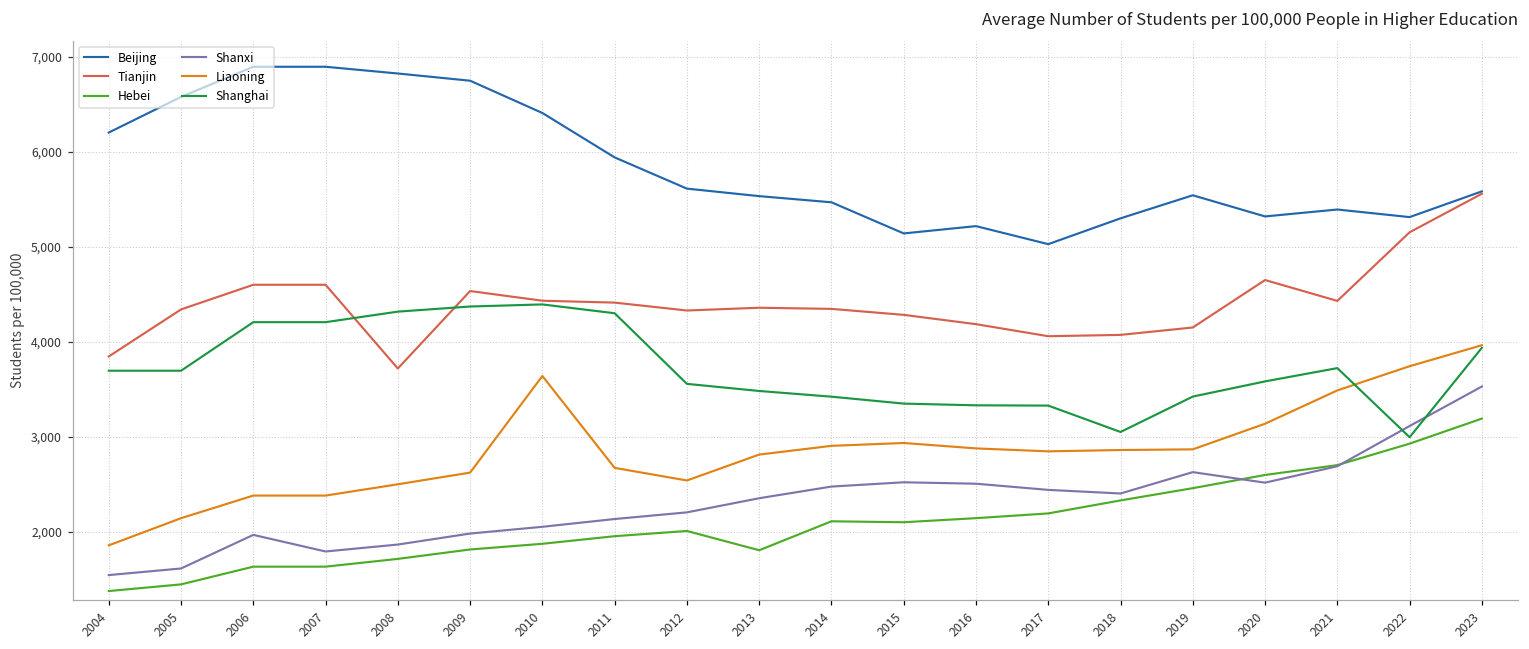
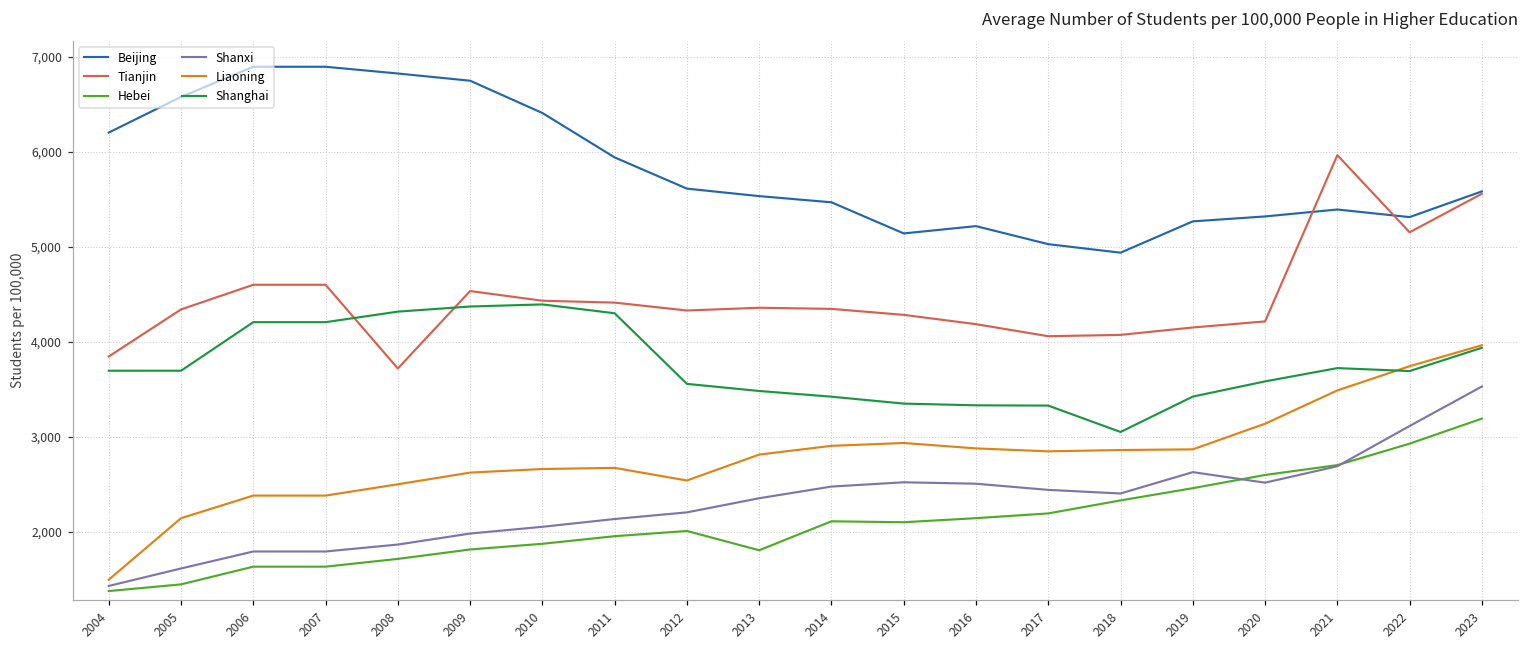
  {
    "Beijing": {
      "2004": "6,200",
      "2007": "6,900",
      "2008": "6,800",
      "2009": "6,800",
      "2010": "6,400",
      "2011": "5,900",
      "2012": "5,600",
      "2013": "5,500",
      "2014": "5,500",
      "2015": "5,100",
      "2016": "5,200",
      "2017": "5,000",
-     "2018": "5,300",
-     "2019": "5,500",
+     "2018": "4,900",
+     "2019": "5,300",
      "2020": "5,300",
      "2021": "5,400",
      "2022": "5,300"
    },
    "Tianjin": {
      "2004": "3,800",
      "2005": "4,300",
      "2006": "4,600",
      "2007": "4,600",
      "2008": "3,700",
      "2009": "4,500",
      "2010": "4,400",
      "2011": "4,400",
      "2012": "4,300",
      "2013": "4,400",
      "2014": "4,300",
      "2015": "4,300",
      "2016": "4,200",
      "2017": "4,100",
      "2018": "4,100",
      "2019": "4,200",
-     "2020": "4,700",
-     "2021": "4,400",
+     "2020": "4,200",
+     "2021": "6,000",
      "2022": "5,200"
    },
    "Hebei": {
      "2004": "1,400",
      "2005": "1,400",
      "2006": "1,600",
      "2007": "1,600",
      "2008": "1,700",
      "2009": "1,800",
      "2010": "1,900",
      "2011": "2,000",
      "2012": "2,000",
      "2013": "1,800",
      "2014": "2,100",
      "2015": "2,100",
      "2016": "2,100",
      "2017": "2,200",
      "2018": "2,300",
      "2019": "2,500",
      "2020": "2,600",
      "2022": "2,900",
      "2023": "3,200"
    },
    "Shanxi": {
-     "2004": "1,500",
+     "2004": "1,400",
      "2005": "1,600",
-     "2006": "2,000",
+     "2006": "1,800",
      "2007": "1,800",
      "2008": "1,900",
      "2009": "2,000",
      "2010": "2,100",
      "2011": "2,100",
      "2012": "2,200",
      "2013": "2,400",
      "2014": "2,500",
      "2015": "2,500",
      "2016": "2,500",
      "2017": "2,400",
      "2018": "2,400",
      "2019": "2,600",
      "2020": "2,500",
      "2022": "3,100",
      "2023": "3,500"
    },
    "Liaoning": {
-     "2004": "1,900",
+     "2004": "1,500",
      "2005": "2,100",
      "2006": "2,400",
      "2007": "2,400",
      "2008": "2,500",
      "2009": "2,600",
-     "2010": "3,600",
+     "2010": "2,700",
      "2011": "2,700",
      "2012": "2,500",
      "2013": "2,800",
      "2014": "2,900",
      "2015": "2,900",
      "2016": "2,900",
      "2017": "2,800",
      "2018": "2,900",
      "2019": "2,900",
      "2020": "3,100",
      "2021": "3,500",
      "2022": "3,700"
    },
    "Shanghai": {
      "2004": "3,700",
      "2005": "3,700",
      "2006": "4,200",
      "2007": "4,200",
      "2008": "4,300",
      "2009": "4,400",
      "2010": "4,400",
      "2011": "4,300",
      "2012": "3,600",
      "2013": "3,500",
      "2014": "3,400",
      "2015": "3,300",
      "2016": "3,300",
      "2017": "3,300",
      "2018": "3,000",
      "2019": "3,400",
      "2020": "3,600",
      "2021": "3,700",
-     "2022": "3,000"
+     "2022": "3,700"
    }
  }
